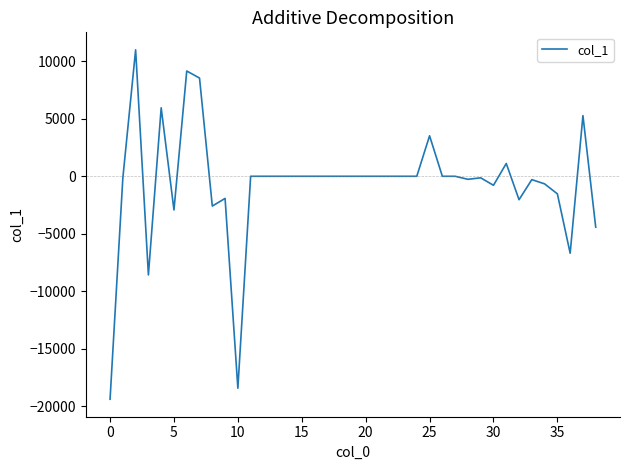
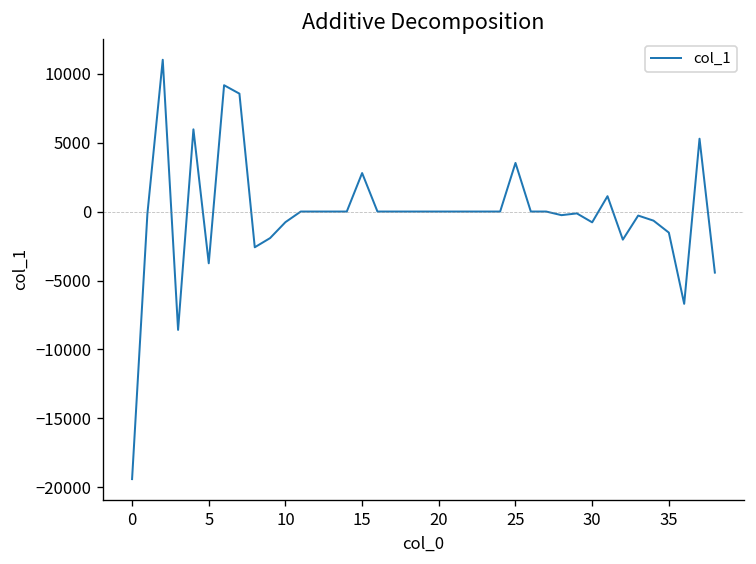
  {
    "0": -19400,
-   "5": -2900,
-   "10": -18400,
-   "15": 0,
+   "5": -3800,
+   "10": -800,
+   "15": 2800,
    "20": 0,
    "25": 3500,
    "30": -800,
    "35": -1500
  }
